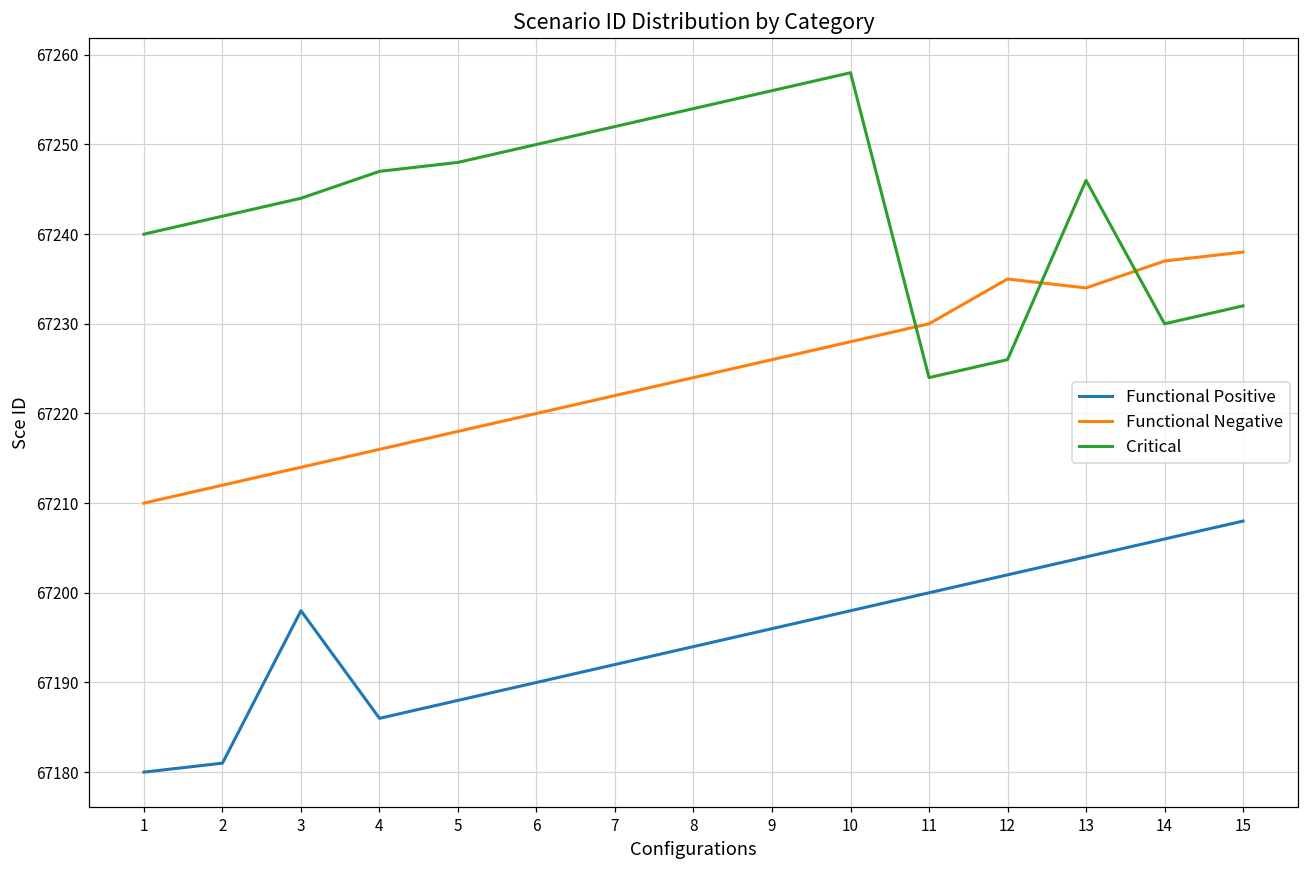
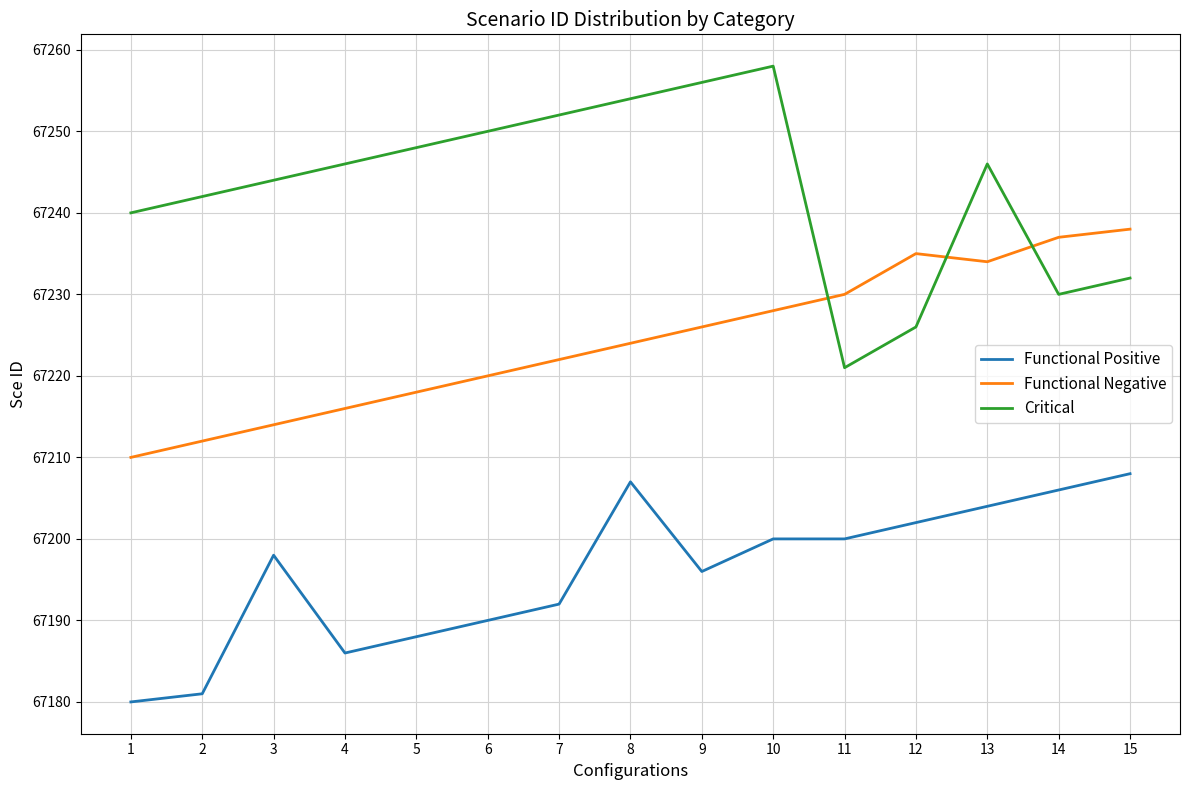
  {
    "Functional Positive": {
      "1": 67180,
      "2": 67181,
      "3": 67198,
      "4": 67186,
      "5": 67188,
      "6": 67190,
      "7": 67192,
-     "8": 67194,
+     "8": 67207,
      "9": 67196,
-     "10": 67198,
+     "10": 67200,
      "11": 67200,
      "12": 67202,
      "13": 67204,
      "14": 67206,
      "15": 67208
    },
    "Functional Negative": {
      "1": 67210,
      "2": 67212,
      "3": 67214,
      "4": 67216,
      "5": 67218,
      "6": 67220,
      "7": 67222,
      "8": 67224,
      "9": 67226,
      "10": 67228,
      "11": 67230,
      "12": 67235,
      "13": 67234,
      "14": 67237,
      "15": 67238
    },
    "Critical": {
      "1": 67240,
      "2": 67242,
      "3": 67244,
-     "4": 67247,
+     "4": 67246,
      "5": 67248,
      "6": 67250,
      "7": 67252,
      "8": 67254,
      "9": 67256,
      "10": 67258,
-     "11": 67224,
+     "11": 67221,
      "12": 67226,
      "13": 67246,
      "14": 67230,
      "15": 67232
    }
  }
